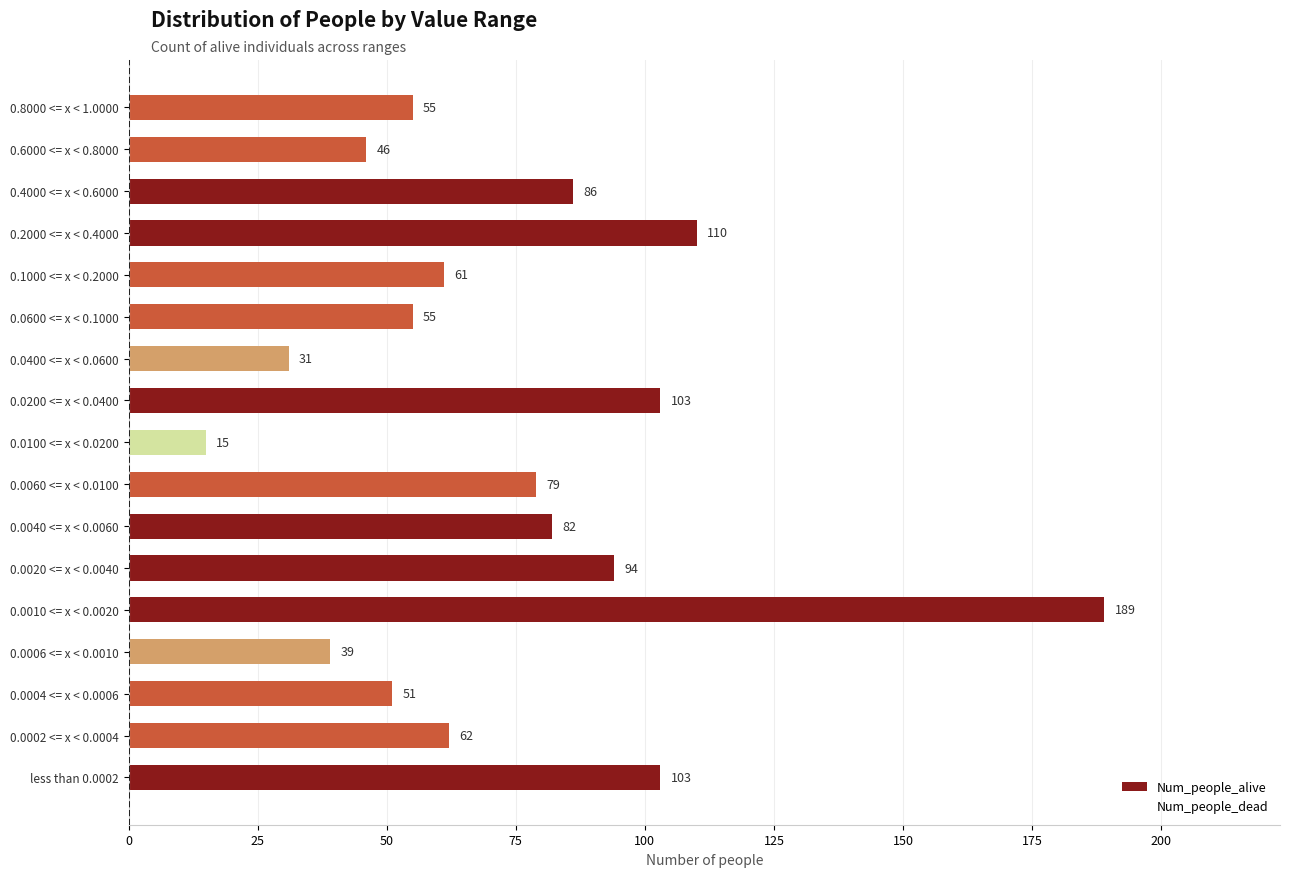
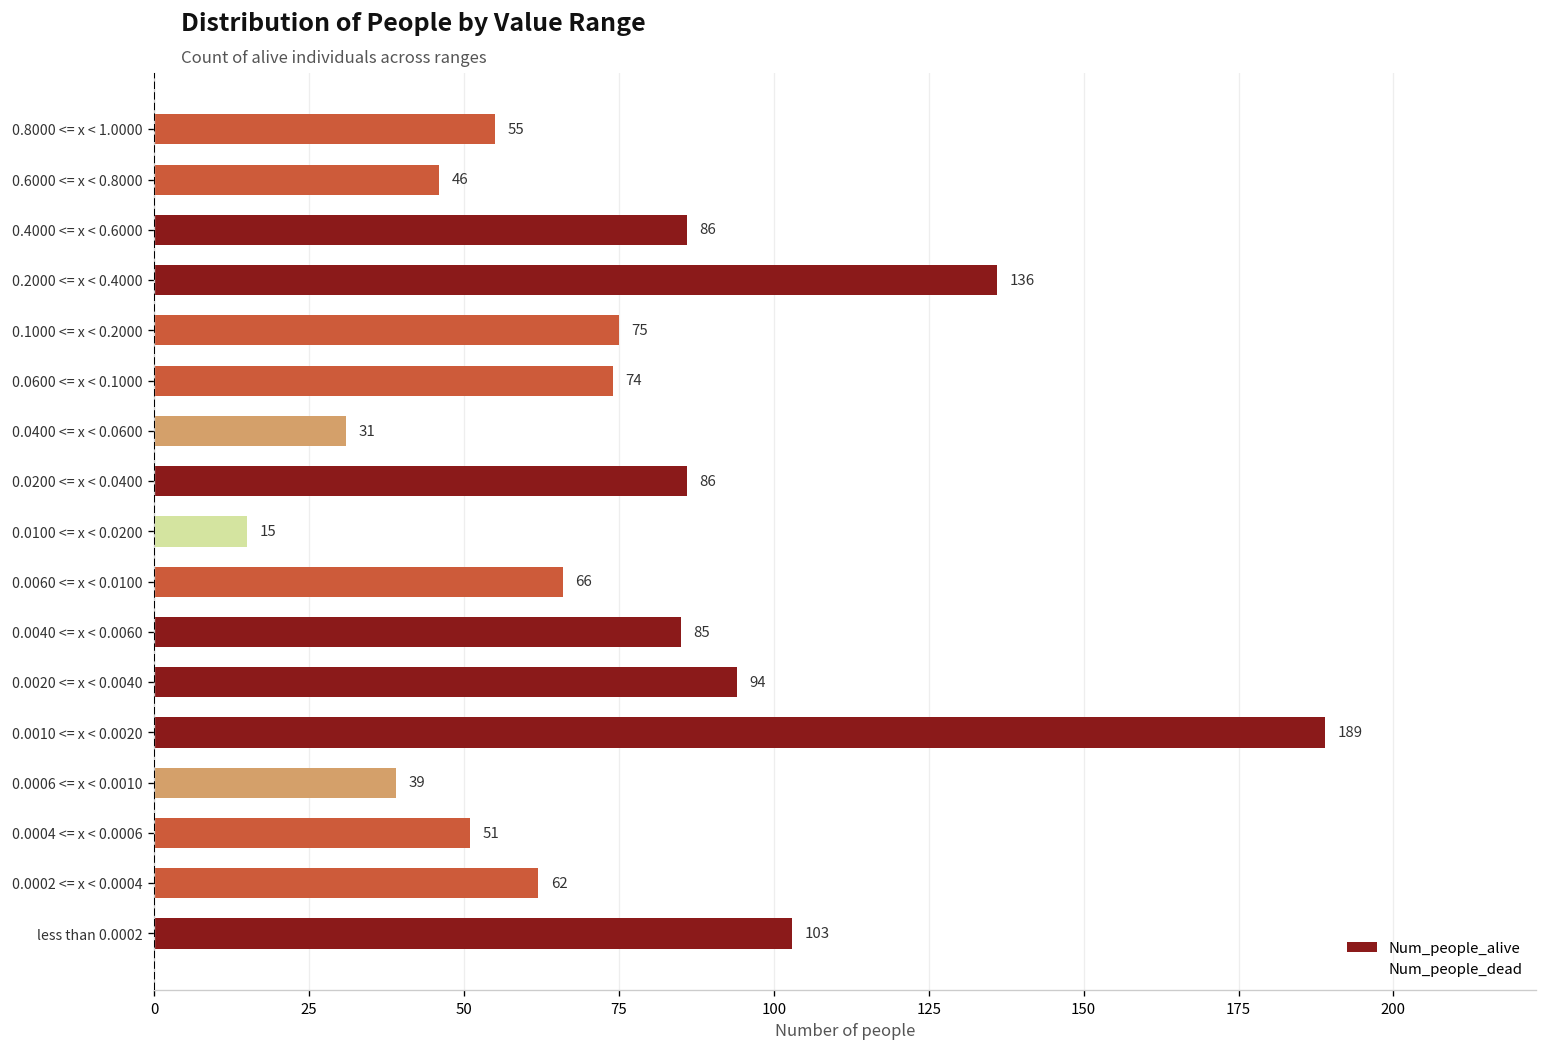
  {
    "Num_people_alive": {
      "0.8000 <= x < 1.0000": 55,
      "0.6000 <= x < 0.8000": 46,
      "0.4000 <= x < 0.6000": 86,
-     "0.2000 <= x < 0.4000": 110,
-     "0.1000 <= x < 0.2000": 61,
-     "0.0600 <= x < 0.1000": 55,
+     "0.2000 <= x < 0.4000": 136,
+     "0.1000 <= x < 0.2000": 75,
+     "0.0600 <= x < 0.1000": 74,
      "0.0400 <= x < 0.0600": 31,
-     "0.0200 <= x < 0.0400": 103,
+     "0.0200 <= x < 0.0400": 86,
      "0.0100 <= x < 0.0200": 15,
-     "0.0060 <= x < 0.0100": 79,
-     "0.0040 <= x < 0.0060": 82,
+     "0.0060 <= x < 0.0100": 66,
+     "0.0040 <= x < 0.0060": 85,
      "0.0020 <= x < 0.0040": 94,
      "0.0010 <= x < 0.0020": 189,
      "0.0006 <= x < 0.0010": 39,
      "0.0004 <= x < 0.0006": 51,
      "0.0002 <= x < 0.0004": 62,
      "less than 0.0002": 103
    },
    "Num_people_dead": {
      "0.8000 <= x < 1.0000": 0,
      "0.6000 <= x < 0.8000": 0,
      "0.4000 <= x < 0.6000": 0,
      "0.2000 <= x < 0.4000": 0,
      "0.1000 <= x < 0.2000": 0,
      "0.0600 <= x < 0.1000": 0,
      "0.0400 <= x < 0.0600": 0,
      "0.0200 <= x < 0.0400": 0,
      "0.0100 <= x < 0.0200": 0,
      "0.0060 <= x < 0.0100": 0,
      "0.0040 <= x < 0.0060": 0,
      "0.0020 <= x < 0.0040": 0,
      "0.0010 <= x < 0.0020": 0,
      "0.0006 <= x < 0.0010": 0,
      "0.0004 <= x < 0.0006": 0,
      "0.0002 <= x < 0.0004": 0,
      "less than 0.0002": 0
    }
  }
